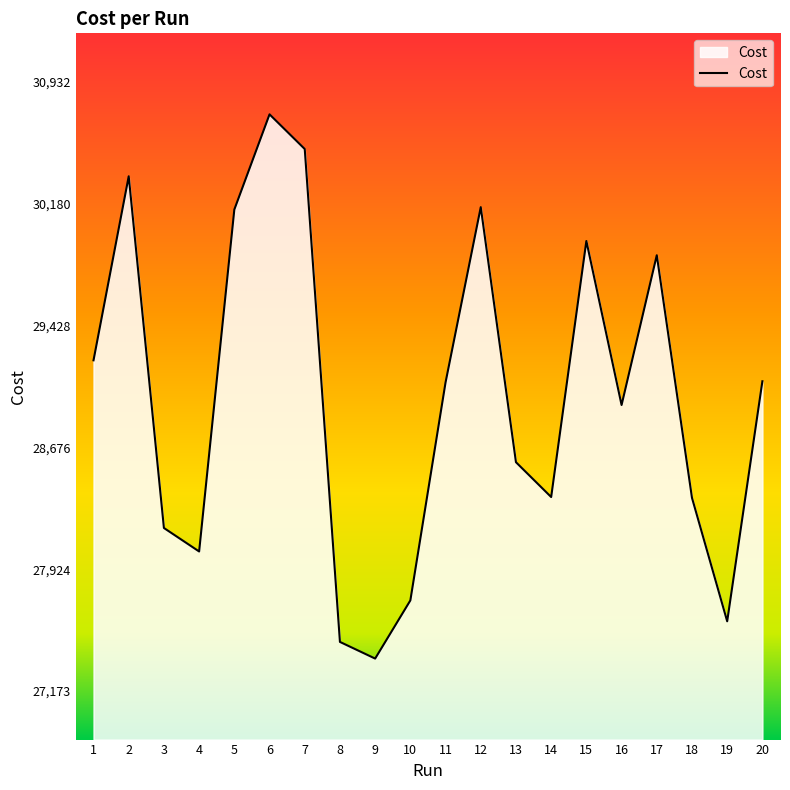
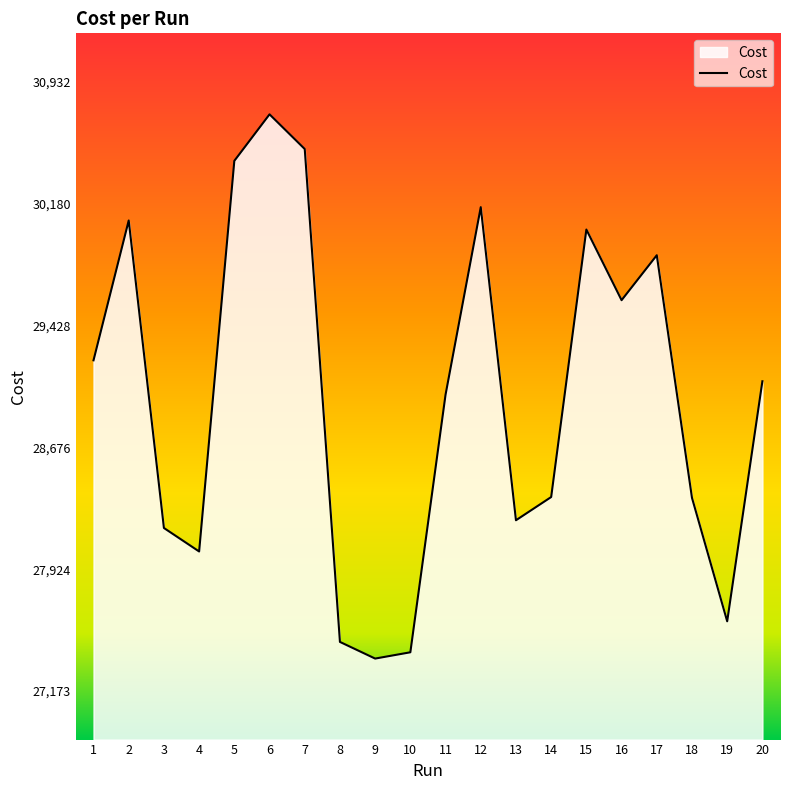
  {
    "1": "29,210",
-   "2": "30,350",
+   "2": "30,080",
    "3": "28,180",
    "4": "28,030",
-   "5": "30,140",
+   "5": "30,450",
    "6": "30,730",
    "7": "30,520",
    "8": "27,480",
    "9": "27,370",
-   "10": "27,730",
-   "11": "29,080",
+   "10": "27,410",
+   "11": "29,000",
    "12": "30,160",
-   "13": "28,590",
+   "13": "28,230",
    "14": "28,370",
-   "15": "29,950",
-   "16": "28,940",
+   "15": "30,020",
+   "16": "29,590",
    "17": "29,860",
    "18": "28,370",
    "19": "27,600",
    "20": "29,080"
  }
